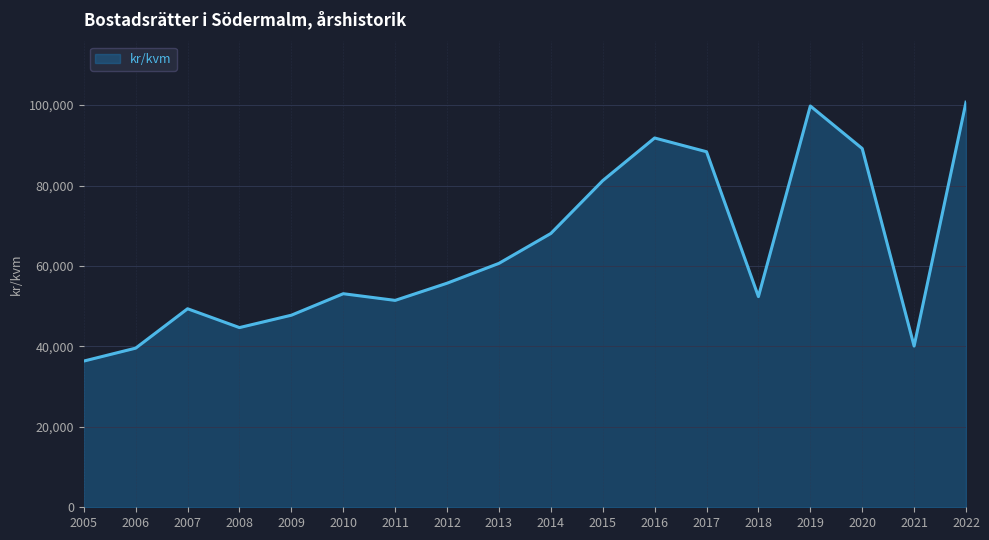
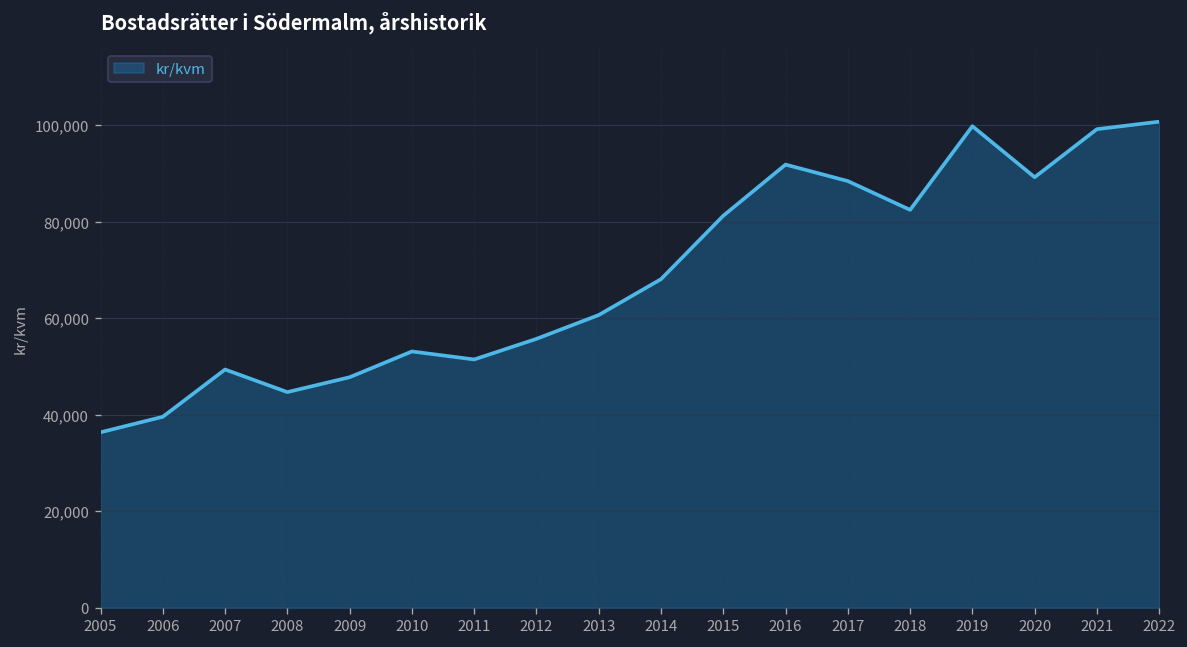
  {
    "2005": "36,000",
    "2006": "40,000",
    "2007": "49,000",
    "2008": "45,000",
    "2009": "48,000",
    "2010": "53,000",
    "2011": "51,000",
    "2012": "56,000",
    "2013": "61,000",
    "2014": "68,000",
    "2015": "81,000",
    "2016": "92,000",
    "2017": "88,000",
-   "2018": "52,000",
+   "2018": "82,000",
    "2019": "100,000",
    "2020": "89,000",
-   "2021": "40,000",
+   "2021": "99,000",
    "2022": "101,000"
  }
